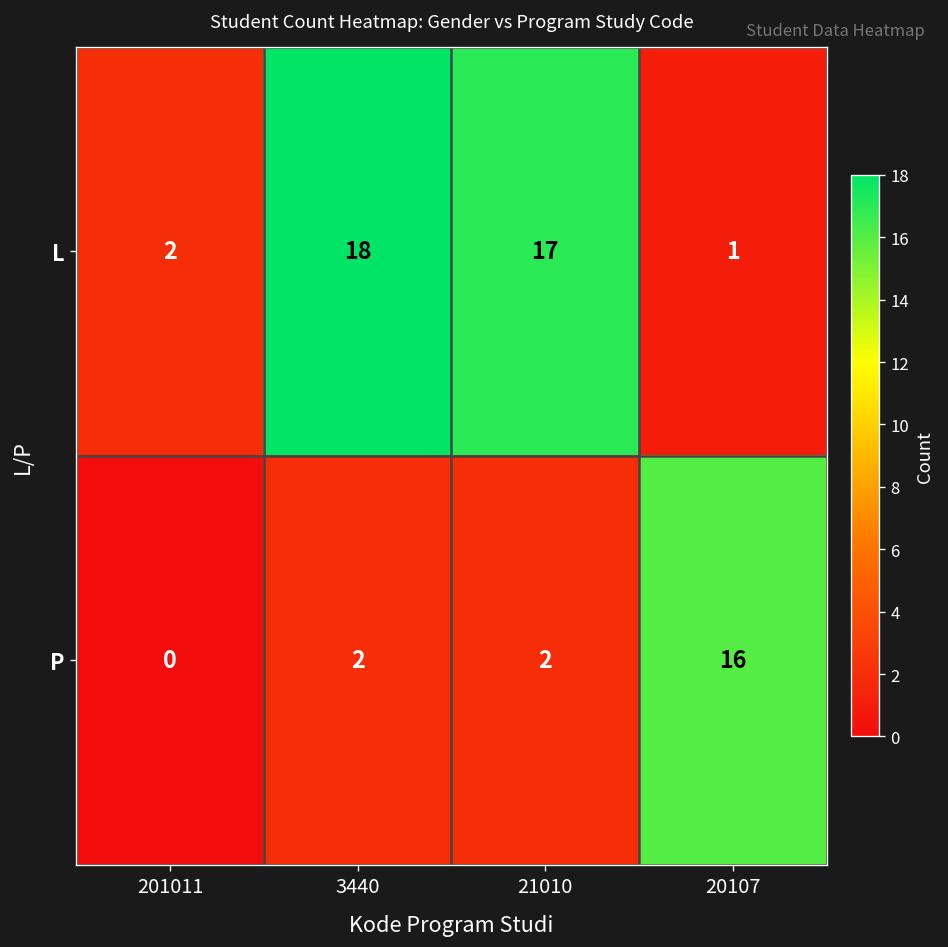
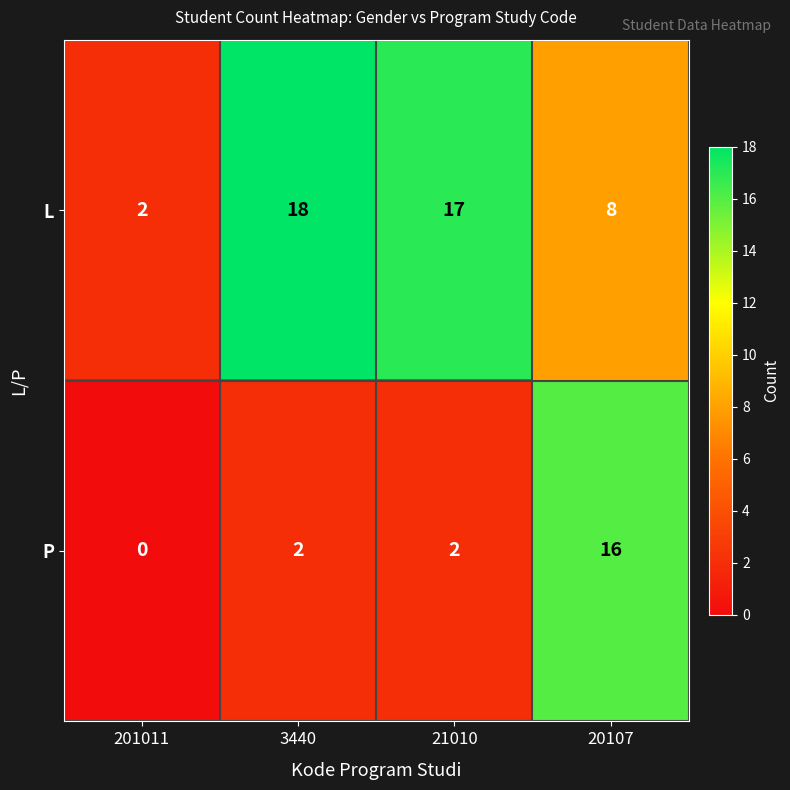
  {
    "L": {
      "201011": 2,
      "3440": 18,
      "21010": 17,
-     "20107": 1
+     "20107": 8
    },
    "P": {
      "201011": 0,
      "3440": 2,
      "21010": 2,
      "20107": 16
    }
  }
